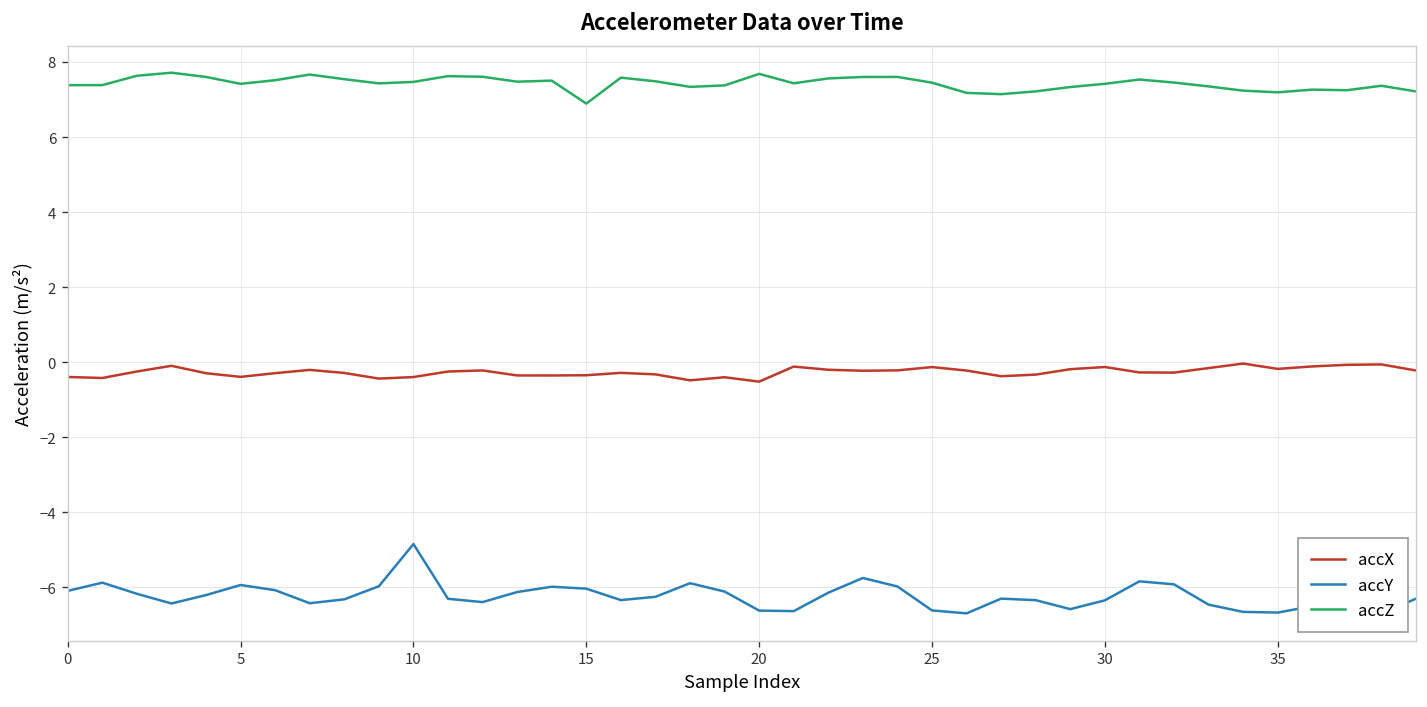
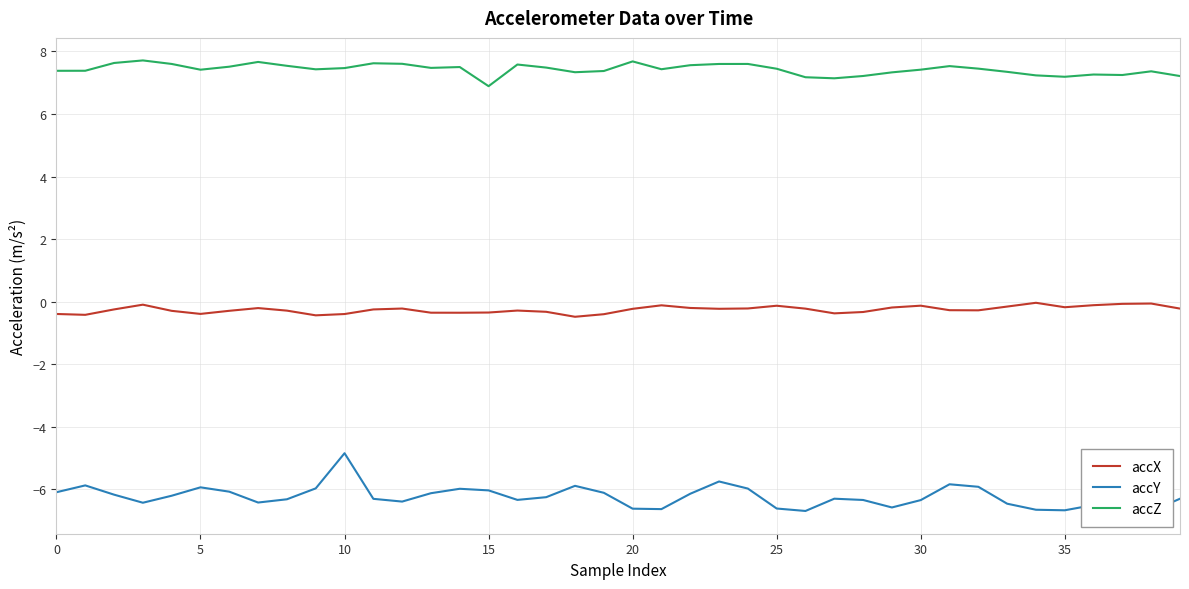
  {
    "accX": {
      "0": -0.4,
      "5": -0.4,
      "10": -0.4,
      "15": -0.4,
-     "20": -0.5,
+     "20": -0.2,
      "25": -0.1,
      "30": -0.1,
      "35": -0.2
    },
    "accY": {
      "0": -6.1,
      "5": -5.9,
      "10": -4.9,
      "15": -6.0,
      "20": -6.6,
      "25": -6.6,
      "30": -6.4,
      "35": -6.7
    },
    "accZ": {
      "0": 7.4,
      "5": 7.4,
      "10": 7.5,
      "15": 6.9,
      "20": 7.7,
      "25": 7.4,
      "30": 7.4,
      "35": 7.2
    }
  }
